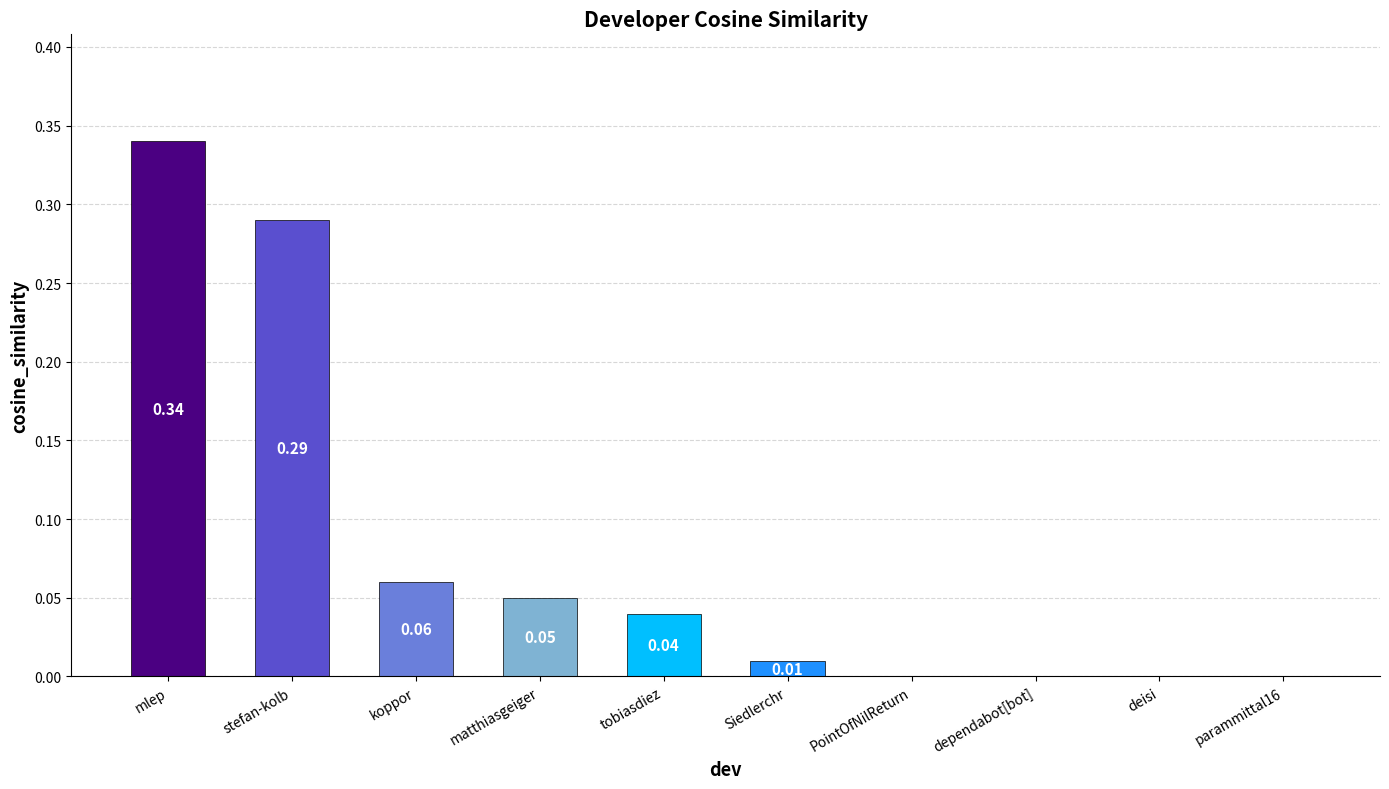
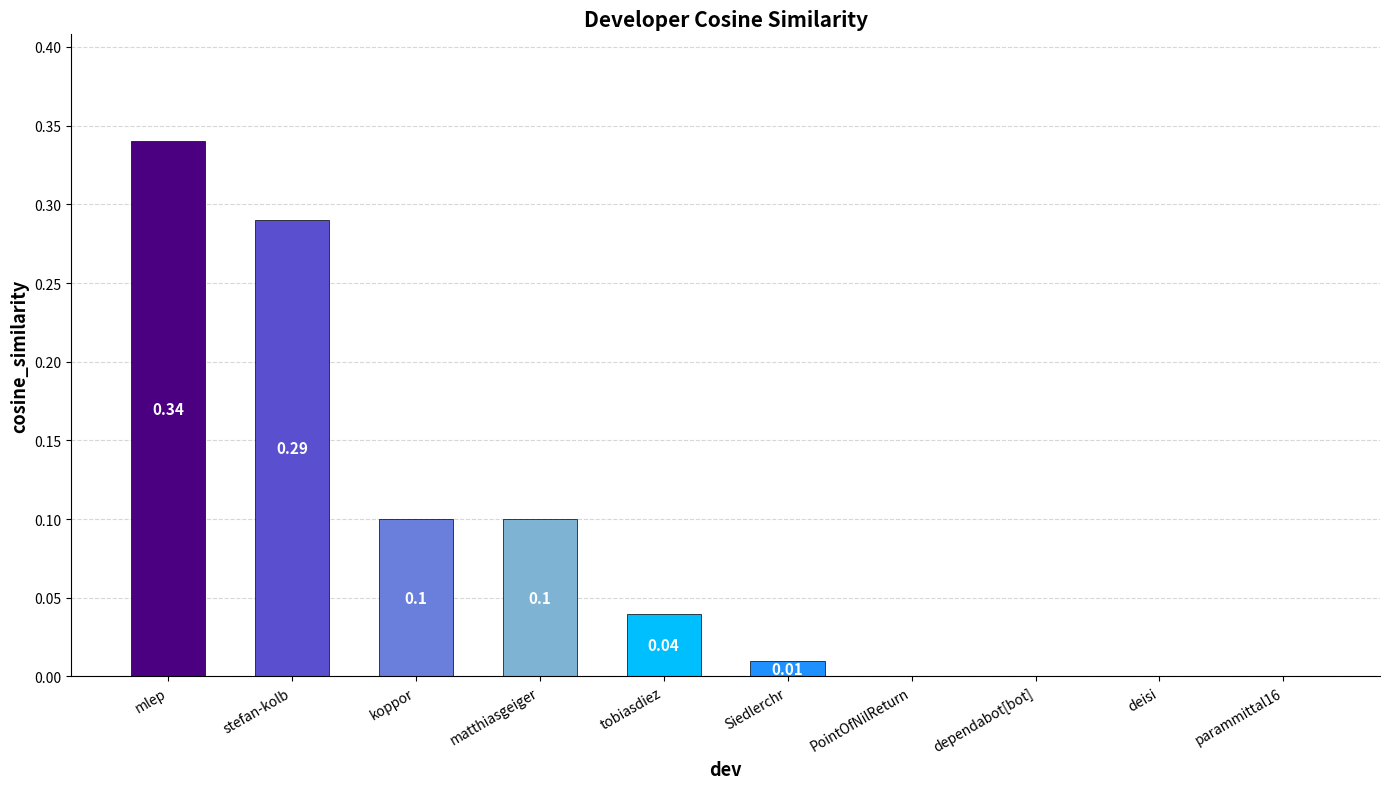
  {
    "mlep": 0.34,
    "stefan-kolb": 0.29,
-   "koppor": 0.06,
-   "matthiasgeiger": 0.05,
+   "koppor": 0.1,
+   "matthiasgeiger": 0.1,
    "tobiasdiez": 0.04,
    "Siedlerchr": 0.01
  }
